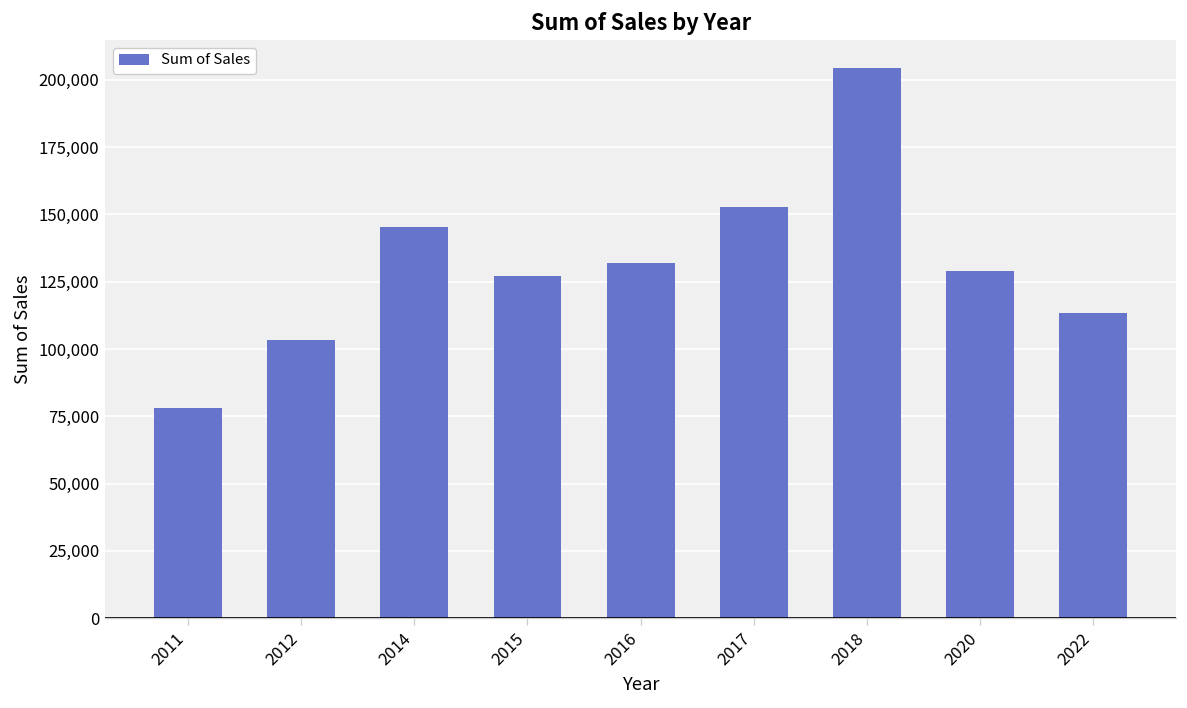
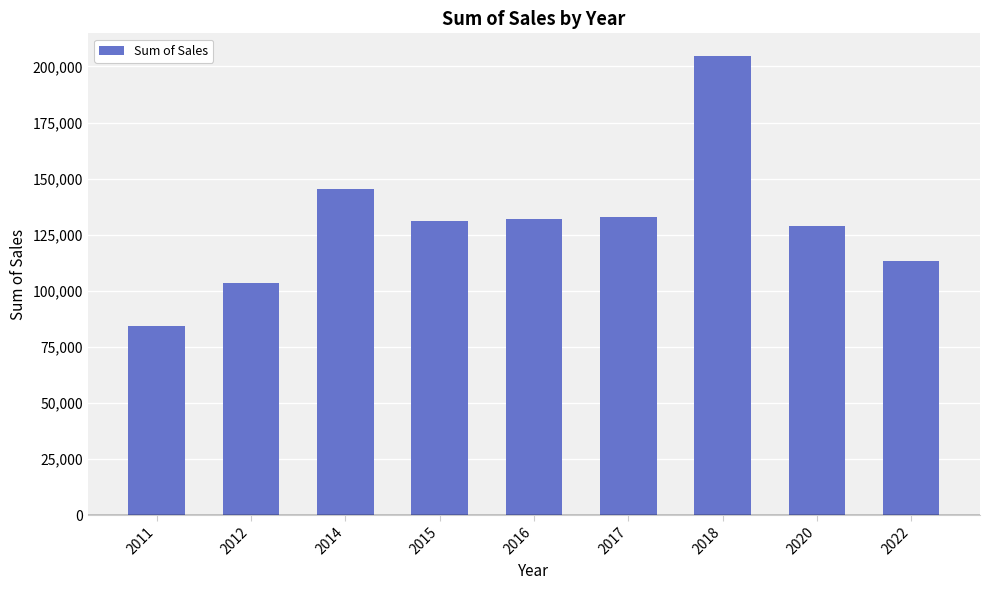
  {
-   "2011": "78,000",
+   "2011": "84,000",
    "2012": "103,000",
    "2014": "145,000",
-   "2015": "127,000",
+   "2015": "131,000",
    "2016": "132,000",
-   "2017": "153,000",
+   "2017": "133,000",
    "2018": "205,000",
    "2020": "129,000",
    "2022": "113,000"
  }
